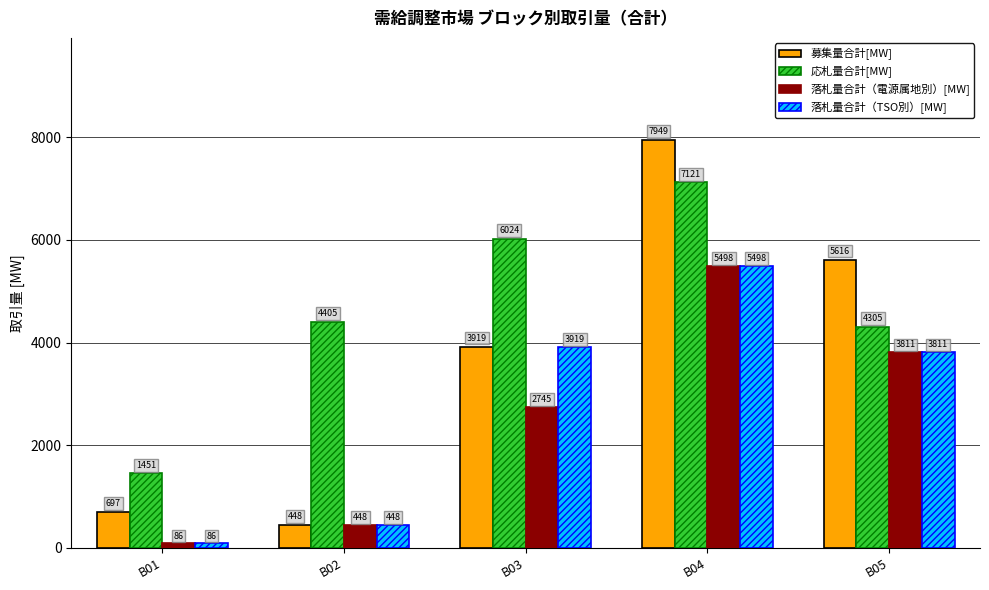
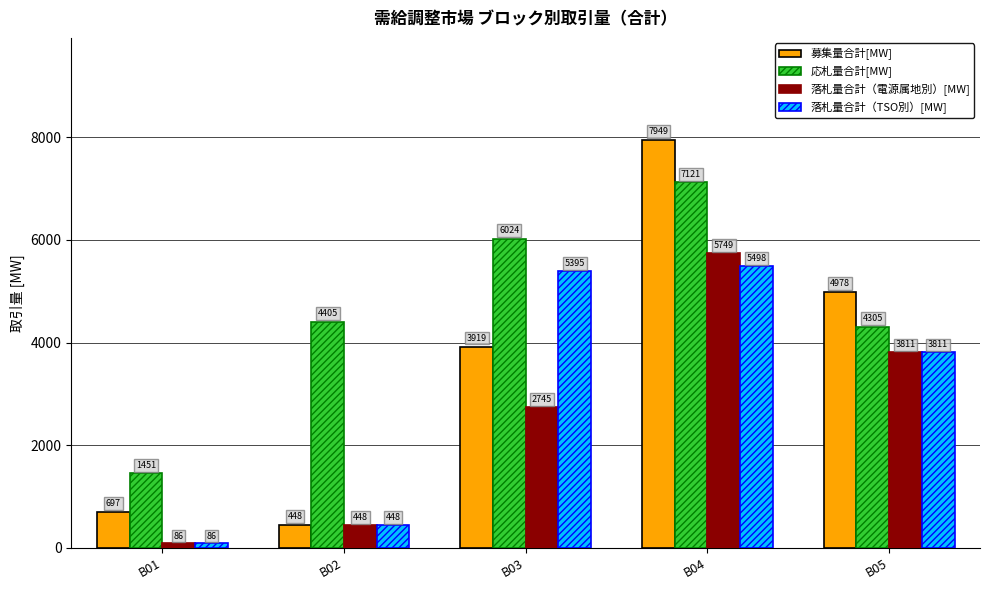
  {
    "募集量合計[MW]": {
-     "B05": 5616
+     "B05": 4978
    },
    "落札量合計（電源属地別）[MW]": {
-     "B04": 5498
+     "B04": 5749
    },
    "落札量合計（TSO別）[MW]": {
-     "B03": 3919
+     "B03": 5395
    }
  }
